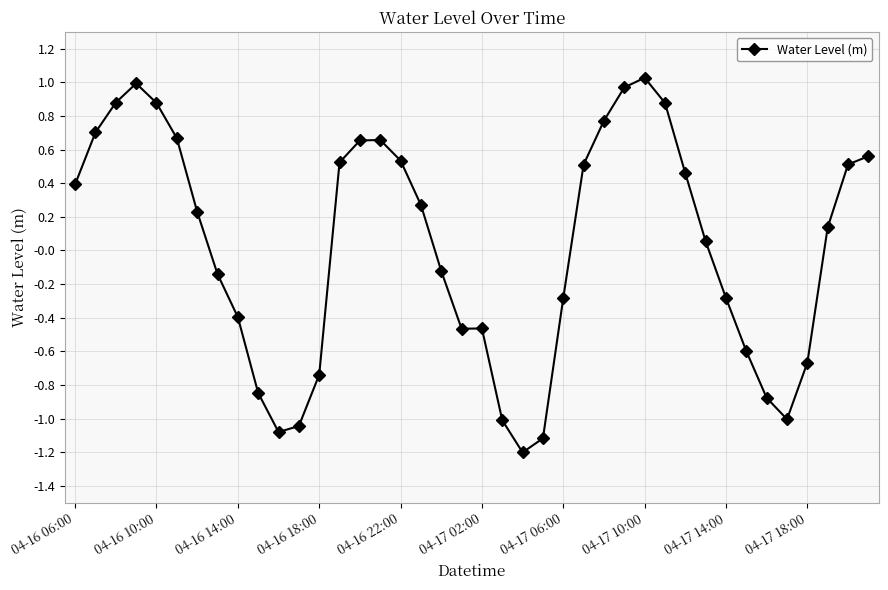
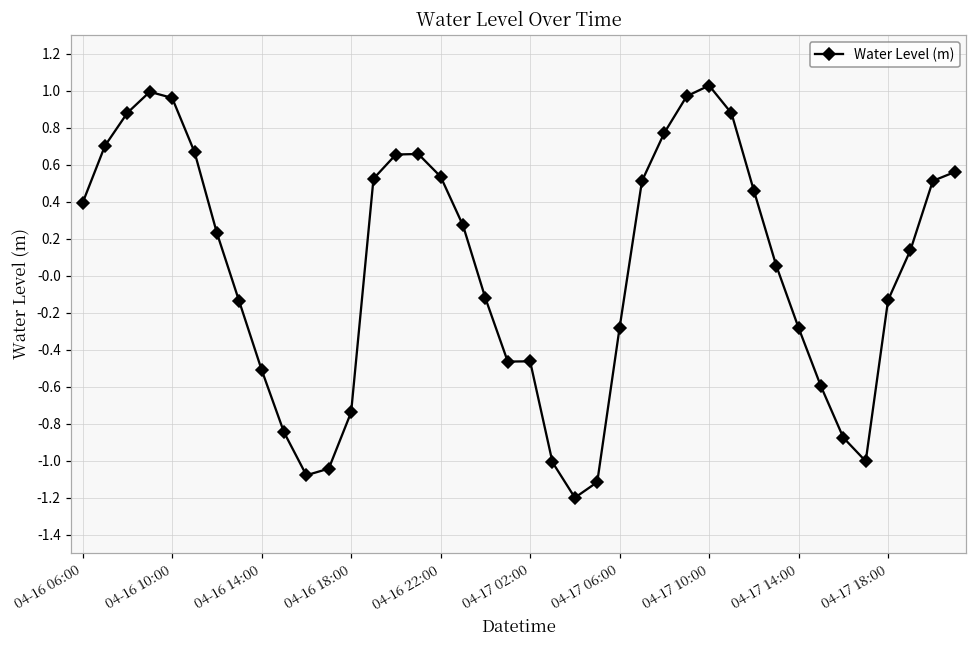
  {
    "04-16 06:00": 0.39,
-   "04-16 10:00": 0.88,
-   "04-16 14:00": -0.40,
+   "04-16 10:00": 0.96,
+   "04-16 14:00": -0.51,
    "04-16 18:00": -0.74,
    "04-16 22:00": 0.53,
    "04-17 02:00": -0.46,
    "04-17 06:00": -0.28,
    "04-17 10:00": 1.03,
    "04-17 14:00": -0.28,
-   "04-17 18:00": -0.67
+   "04-17 18:00": -0.13
  }
